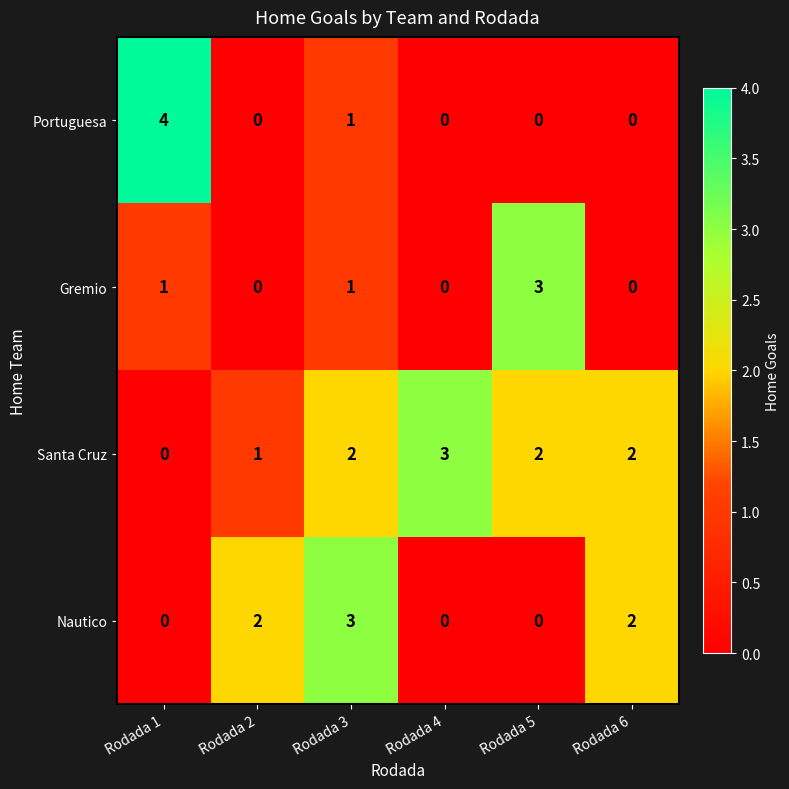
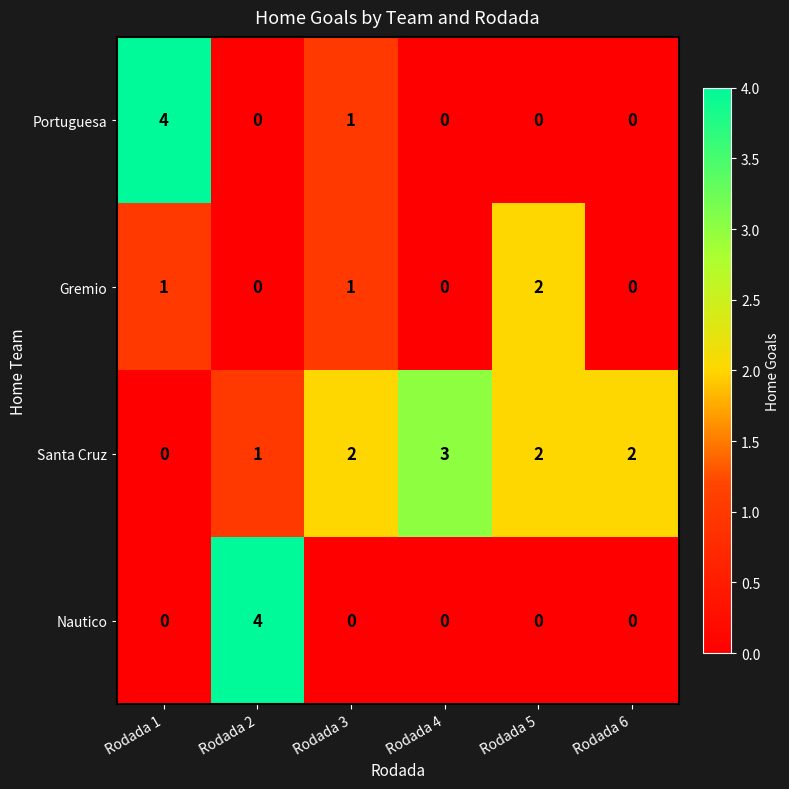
  {
    "Portuguesa": {
      "Rodada 1": 4,
      "Rodada 2": 0,
      "Rodada 3": 1,
      "Rodada 4": 0,
      "Rodada 5": 0,
      "Rodada 6": 0
    },
    "Gremio": {
      "Rodada 1": 1,
      "Rodada 2": 0,
      "Rodada 3": 1,
      "Rodada 4": 0,
-     "Rodada 5": 3,
+     "Rodada 5": 2,
      "Rodada 6": 0
    },
    "Santa Cruz": {
      "Rodada 1": 0,
      "Rodada 2": 1,
      "Rodada 3": 2,
      "Rodada 4": 3,
      "Rodada 5": 2,
      "Rodada 6": 2
    },
    "Nautico": {
      "Rodada 1": 0,
-     "Rodada 2": 2,
-     "Rodada 3": 3,
+     "Rodada 2": 4,
+     "Rodada 3": 0,
      "Rodada 4": 0,
      "Rodada 5": 0,
-     "Rodada 6": 2
+     "Rodada 6": 0
    }
  }
